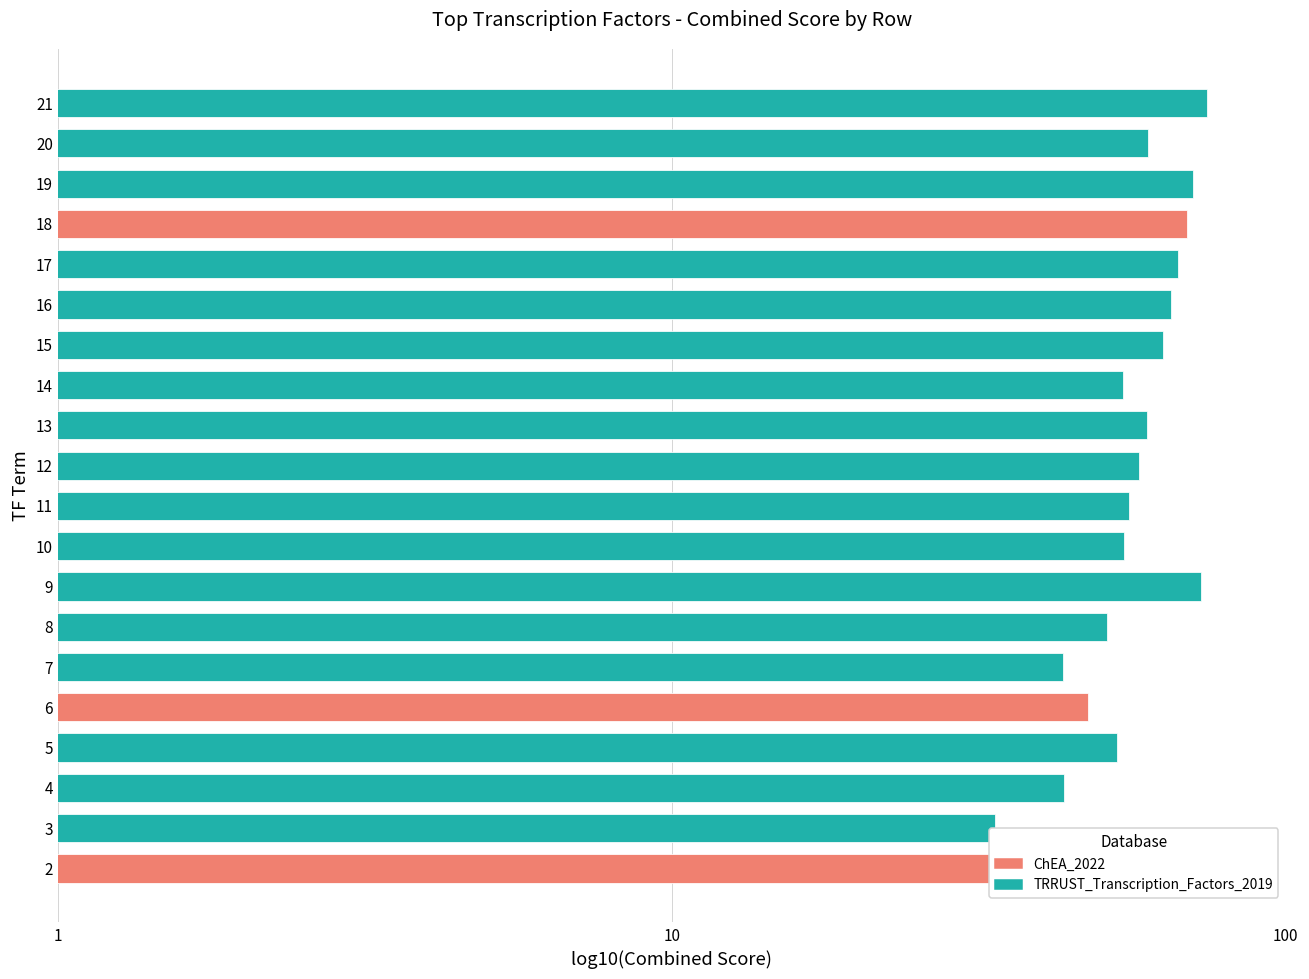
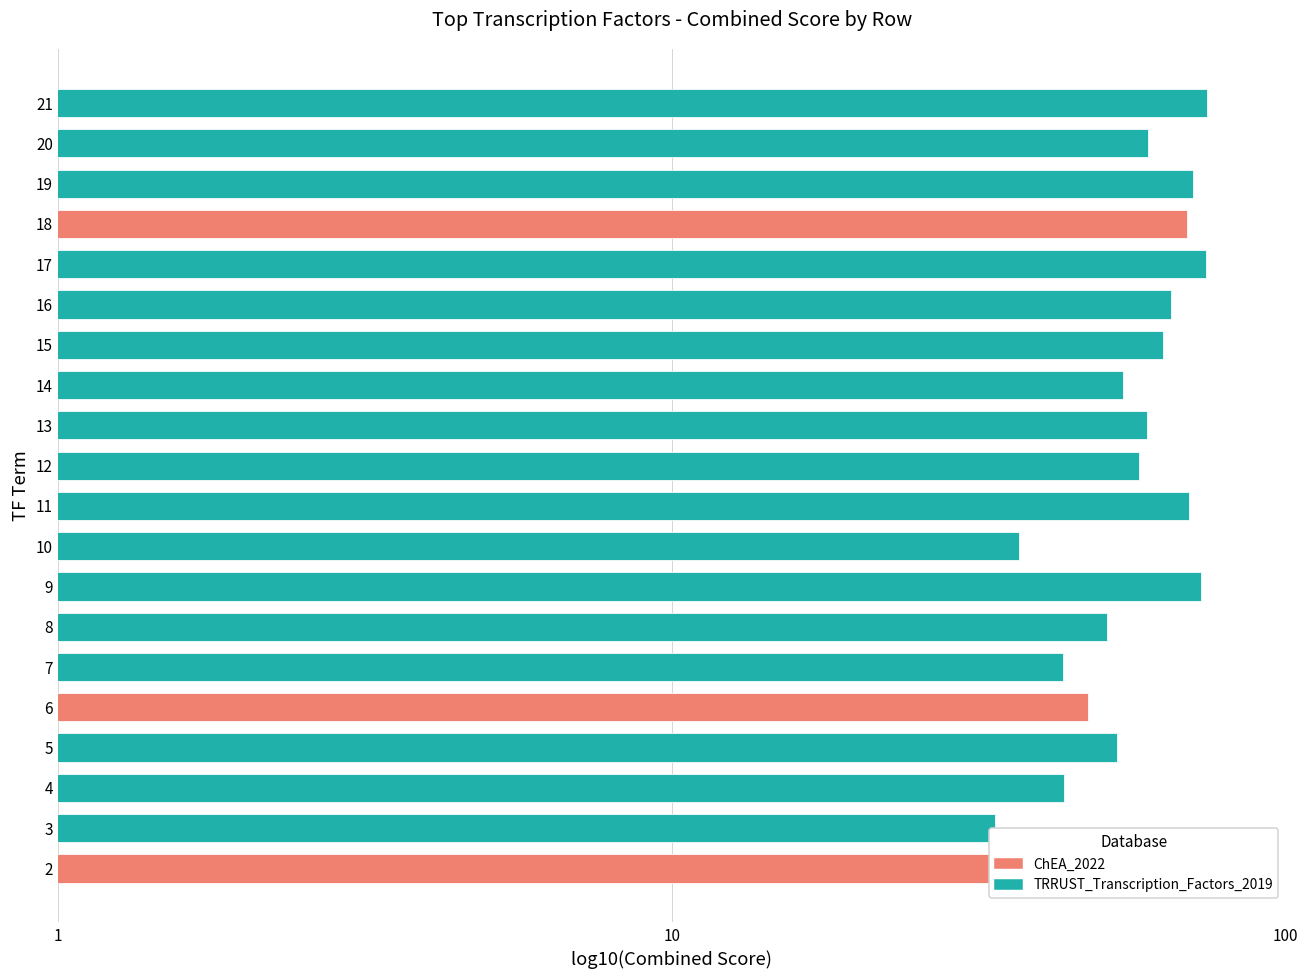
  {
    "21": 74,
    "20": 60,
    "19": 71,
    "18": 69,
-   "17": 67,
+   "17": 74,
    "16": 65,
    "15": 63,
    "14": 54,
    "13": 59,
    "12": 58,
-   "11": 56,
-   "10": 55,
+   "11": 70,
+   "10": 37,
    "9": 73,
    "8": 51,
    "7": 43,
    "6": 48,
    "5": 53,
    "4": 44,
    "3": 34
  }
